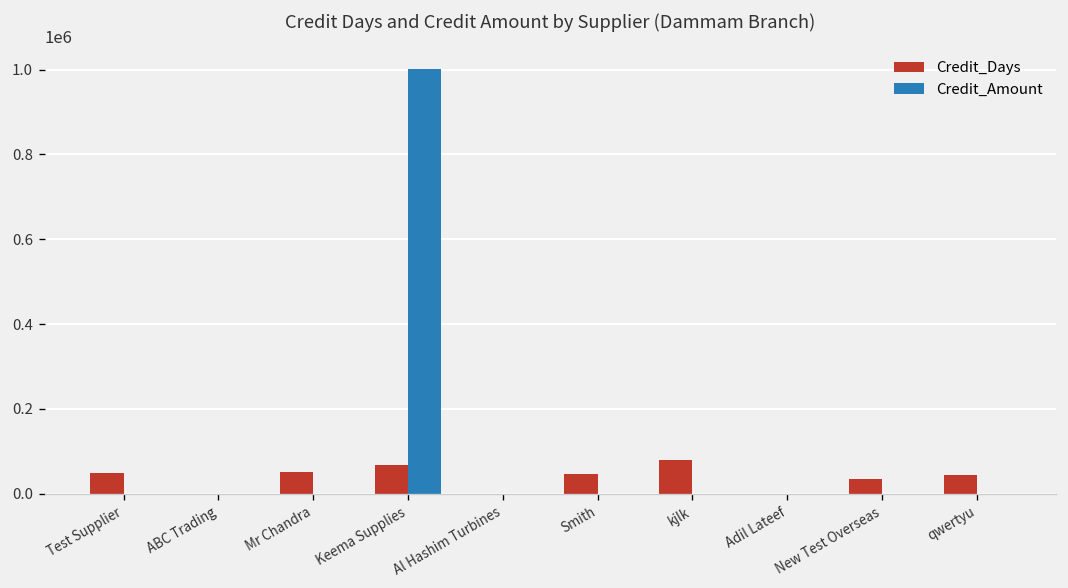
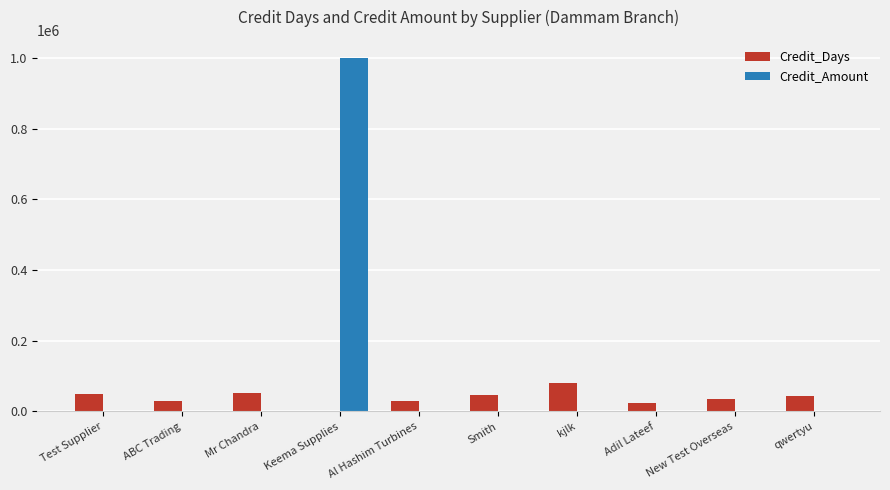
  {
    "Credit_Days": {
      "Test Supplier": 50000,
-     "ABC Trading": 0,
+     "ABC Trading": 30000,
      "Mr Chandra": 50000,
-     "Keema Supplies": 70000,
-     "Al Hashim Turbines": 0,
+     "Keema Supplies": 0,
+     "Al Hashim Turbines": 30000,
      "Smith": 50000,
      "kjlk": 80000,
-     "Adil Lateef": 0,
+     "Adil Lateef": 20000,
      "New Test Overseas": 40000,
      "qwertyu": 40000
    },
    "Credit_Amount": {
      "Test Supplier": 0,
      "ABC Trading": 0,
      "Mr Chandra": 0,
      "Keema Supplies": 1000000,
      "Al Hashim Turbines": 0,
      "Smith": 0,
      "kjlk": 0,
      "Adil Lateef": 0,
      "New Test Overseas": 0,
      "qwertyu": 0
    }
  }
